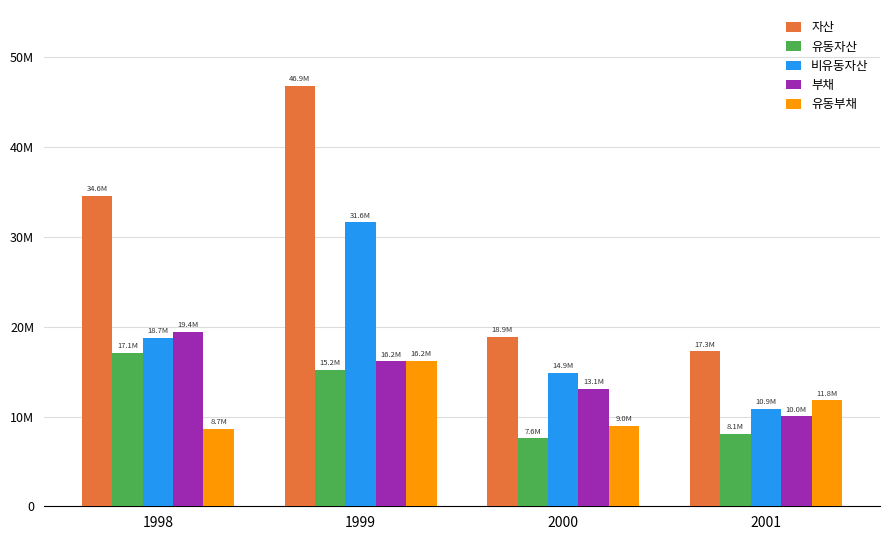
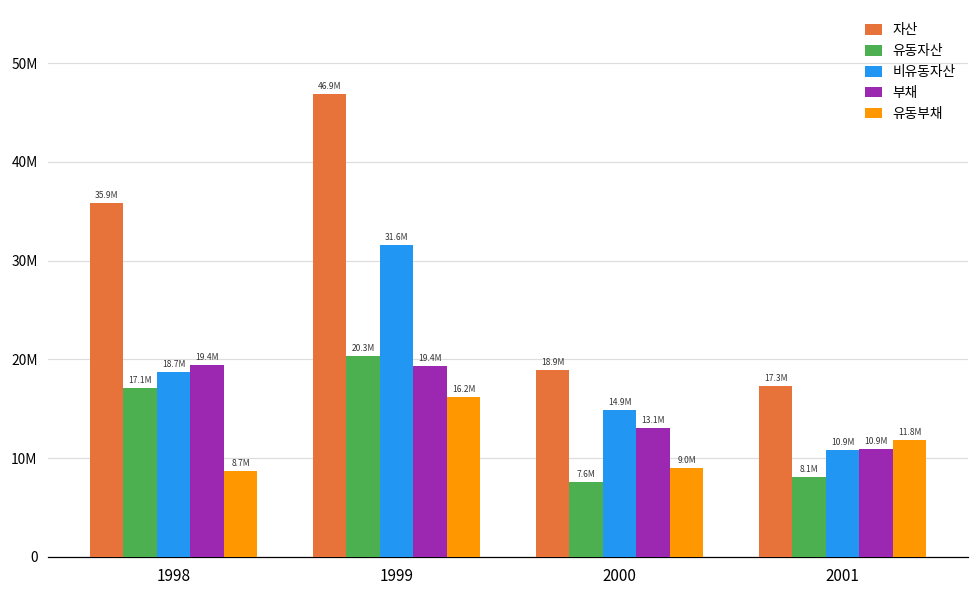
  {
    "자산": {
-     "1998": "34.6M",
+     "1998": "35.9M",
      "1999": "46.9M",
      "2000": "18.9M",
      "2001": "17.3M"
    },
    "유동자산": {
      "1998": "17.1M",
-     "1999": "15.2M",
+     "1999": "20.3M",
      "2000": "7.6M",
      "2001": "8.1M"
    },
    "비유동자산": {
      "1998": "18.7M",
      "1999": "31.6M",
      "2000": "14.9M",
      "2001": "10.9M"
    },
    "부채": {
      "1998": "19.4M",
-     "1999": "16.2M",
+     "1999": "19.4M",
      "2000": "13.1M",
-     "2001": "10.0M"
+     "2001": "10.9M"
    },
    "유동부채": {
      "1998": "8.7M",
      "1999": "16.2M",
      "2000": "9.0M",
      "2001": "11.8M"
    }
  }
